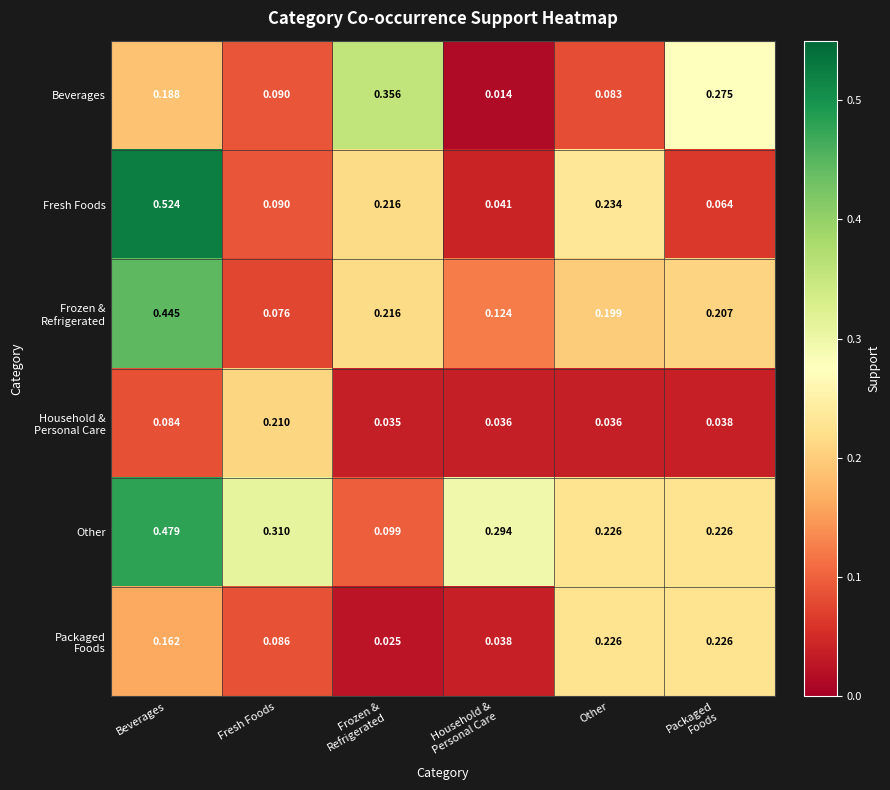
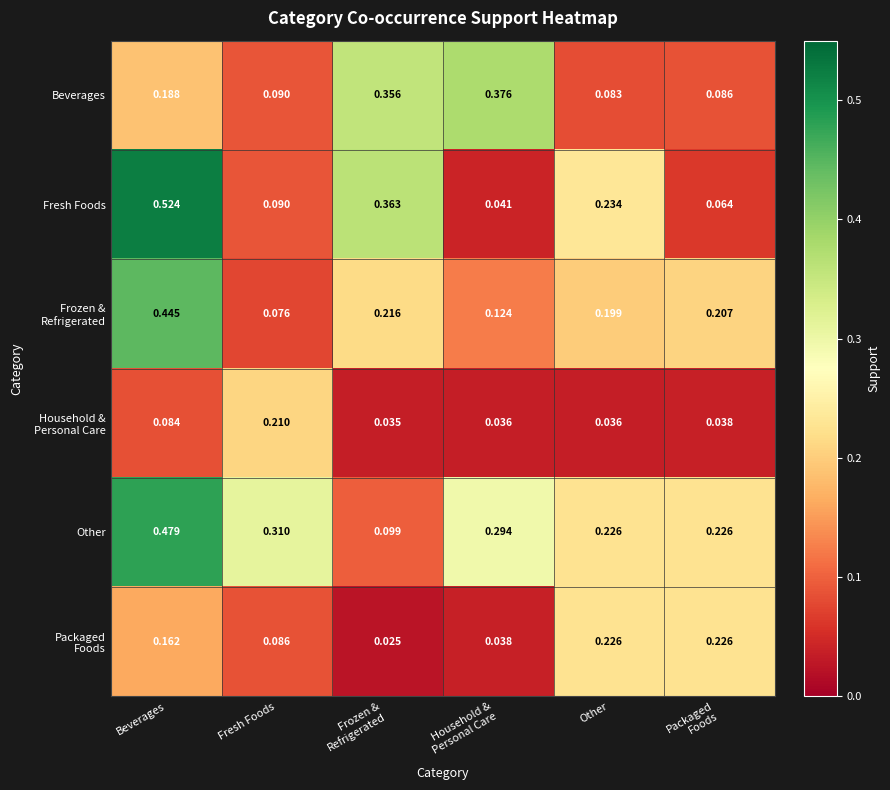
  {
    "Beverages": {
      "Beverages": 0.188,
      "Fresh Foods": 0.090,
      "Frozen & Refrigerated": 0.356,
-     "Household & Personal Care": 0.014,
+     "Household & Personal Care": 0.376,
      "Other": 0.083,
-     "Packaged Foods": 0.275
+     "Packaged Foods": 0.086
    },
    "Fresh Foods": {
      "Beverages": 0.524,
      "Fresh Foods": 0.090,
-     "Frozen & Refrigerated": 0.216,
+     "Frozen & Refrigerated": 0.363,
      "Household & Personal Care": 0.041,
      "Other": 0.234,
      "Packaged Foods": 0.064
    },
    "Frozen & Refrigerated": {
      "Beverages": 0.445,
      "Fresh Foods": 0.076,
      "Frozen & Refrigerated": 0.216,
      "Household & Personal Care": 0.124,
      "Other": 0.199,
      "Packaged Foods": 0.207
    },
    "Household & Personal Care": {
      "Beverages": 0.084,
      "Fresh Foods": 0.210,
      "Frozen & Refrigerated": 0.035,
      "Household & Personal Care": 0.036,
      "Other": 0.036,
      "Packaged Foods": 0.038
    },
    "Other": {
      "Beverages": 0.479,
      "Fresh Foods": 0.310,
      "Frozen & Refrigerated": 0.099,
      "Household & Personal Care": 0.294,
      "Other": 0.226,
      "Packaged Foods": 0.226
    },
    "Packaged Foods": {
      "Beverages": 0.162,
      "Fresh Foods": 0.086,
      "Frozen & Refrigerated": 0.025,
      "Household & Personal Care": 0.038,
      "Other": 0.226,
      "Packaged Foods": 0.226
    }
  }
